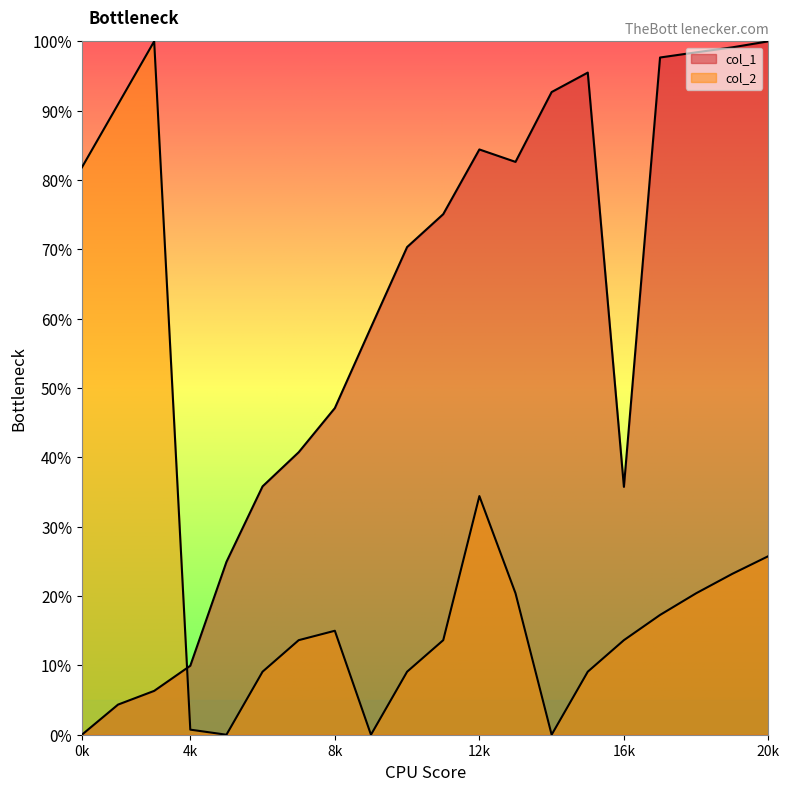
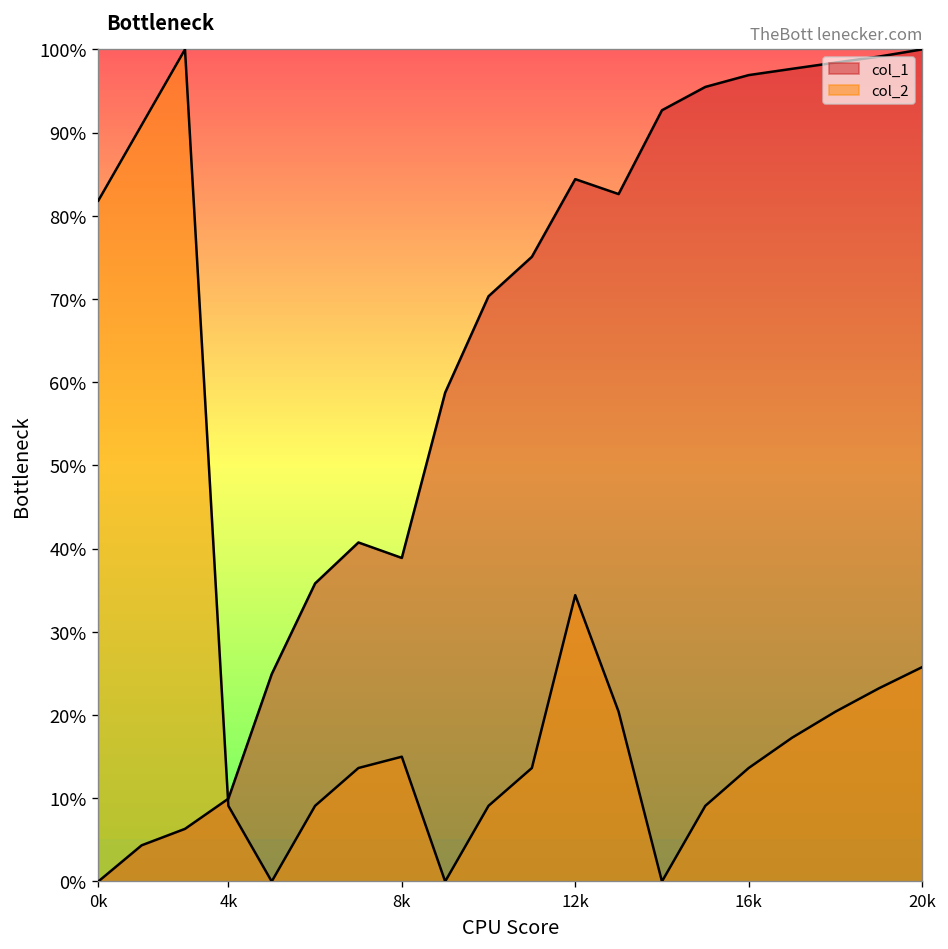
  {
    "col_1": {
      "0k": "0%",
      "4k": "10%",
-     "8k": "47%",
+     "8k": "39%",
      "12k": "84%",
-     "16k": "36%",
+     "16k": "97%",
      "20k": "100%"
    },
    "col_2": {
      "0k": "82%",
-     "4k": "1%",
+     "4k": "9%",
      "8k": "15%",
      "12k": "34%",
      "16k": "14%",
      "20k": "26%"
    }
  }
